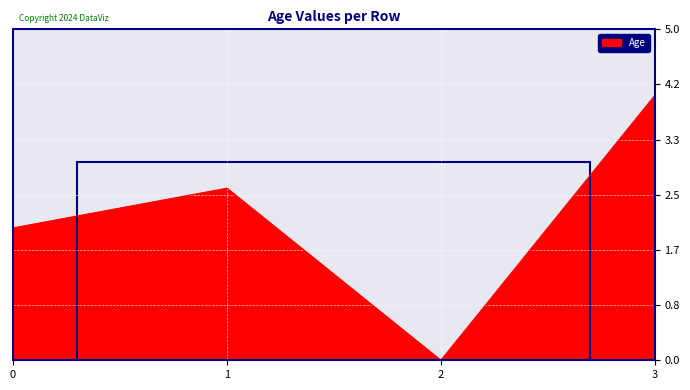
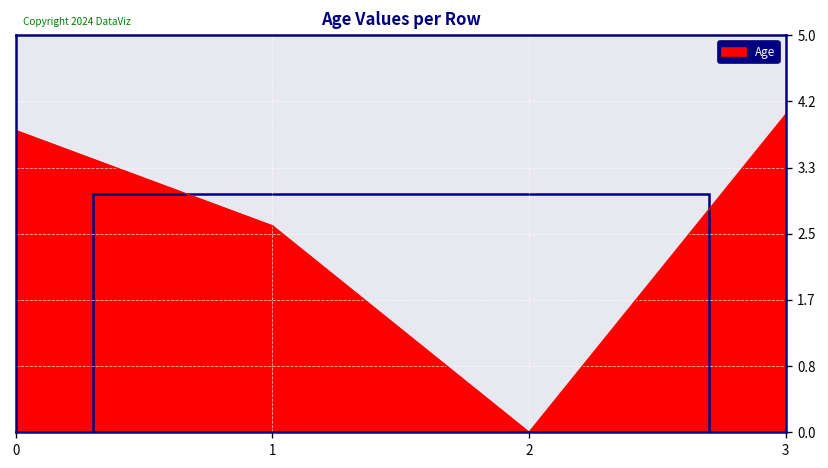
  {
-   "0": 2.0,
+   "0": 3.8,
    "1": 2.6,
    "2": 0.0,
    "3": 4.0
  }
